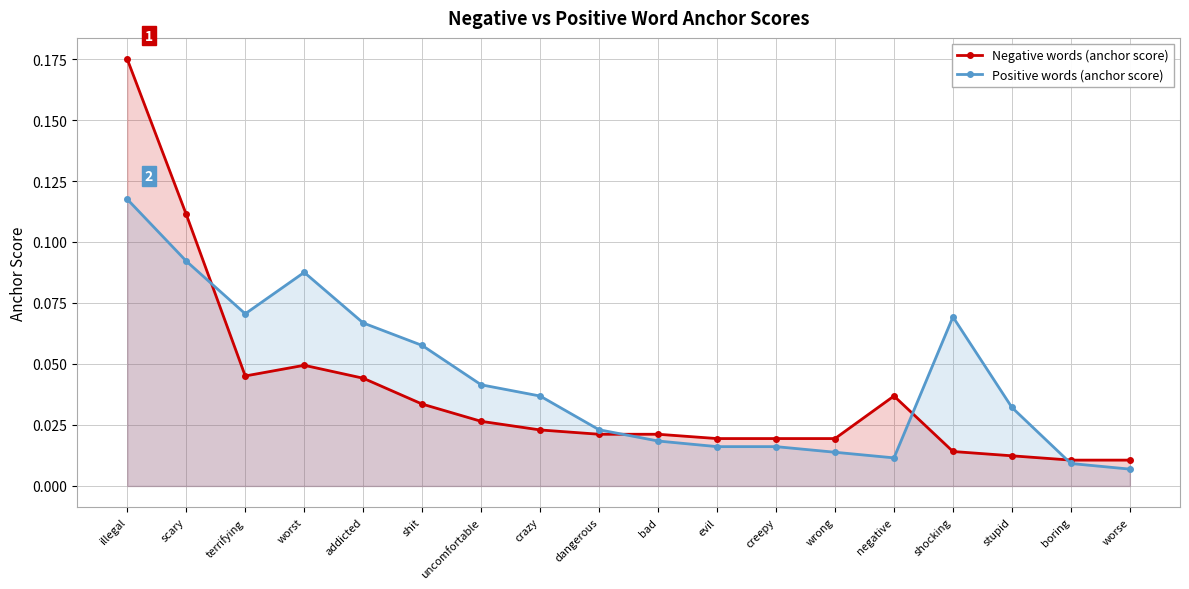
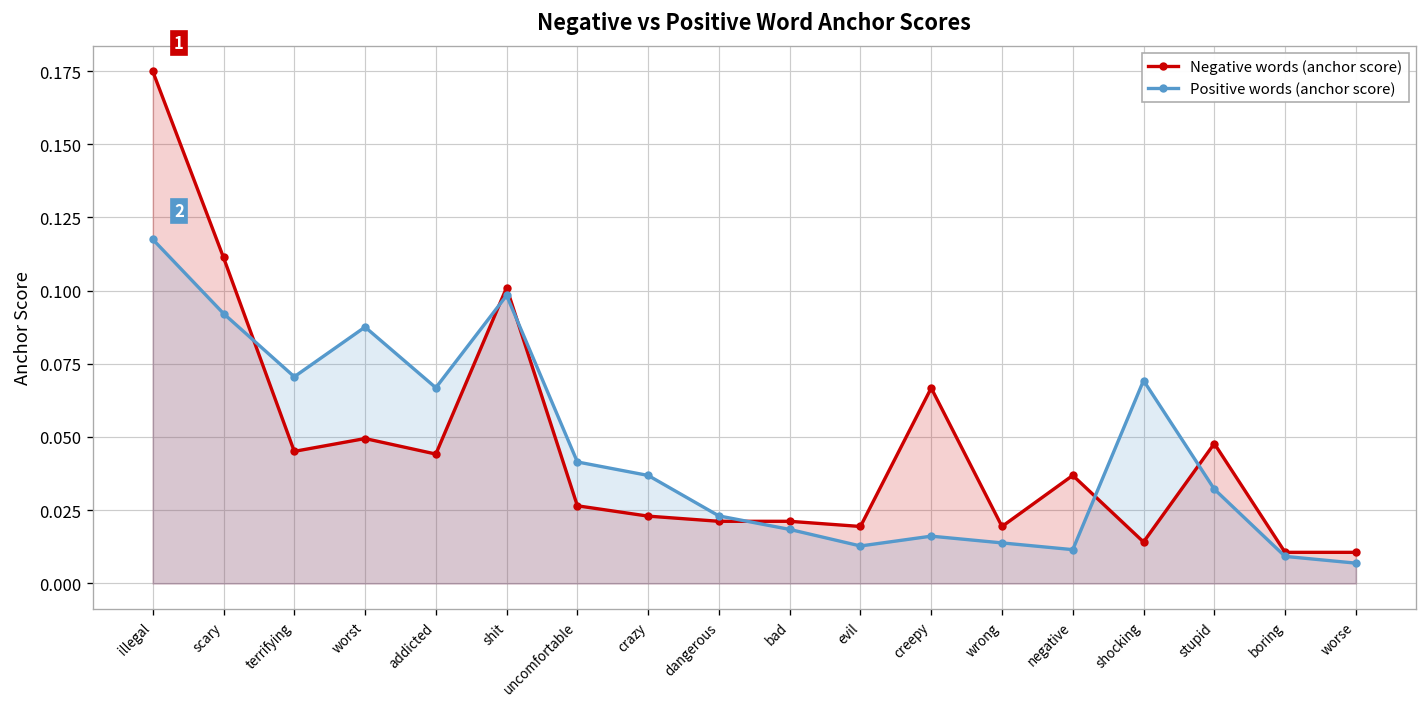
  {
    "Negative words (anchor score)": {
      "scary": 0.111,
      "terrifying": 0.045,
      "worst": 0.049,
      "addicted": 0.044,
-     "shit": 0.034,
+     "shit": 0.101,
      "uncomfortable": 0.027,
      "crazy": 0.023,
      "dangerous": 0.021,
      "bad": 0.021,
      "evil": 0.019,
-     "creepy": 0.019,
+     "creepy": 0.067,
      "wrong": 0.019,
      "negative": 0.037,
      "shocking": 0.014,
-     "stupid": 0.012,
+     "stupid": 0.048,
      "boring": 0.011,
      "worse": 0.011
    },
    "Positive words (anchor score)": {
      "scary": 0.092,
      "terrifying": 0.071,
      "worst": 0.088,
      "addicted": 0.067,
-     "shit": 0.058,
+     "shit": 0.098,
      "uncomfortable": 0.041,
      "crazy": 0.037,
      "dangerous": 0.023,
      "bad": 0.018,
-     "evil": 0.016,
+     "evil": 0.013,
      "creepy": 0.016,
      "wrong": 0.014,
      "negative": 0.012,
      "shocking": 0.069,
      "stupid": 0.032,
      "boring": 0.009,
      "worse": 0.007
    }
  }
